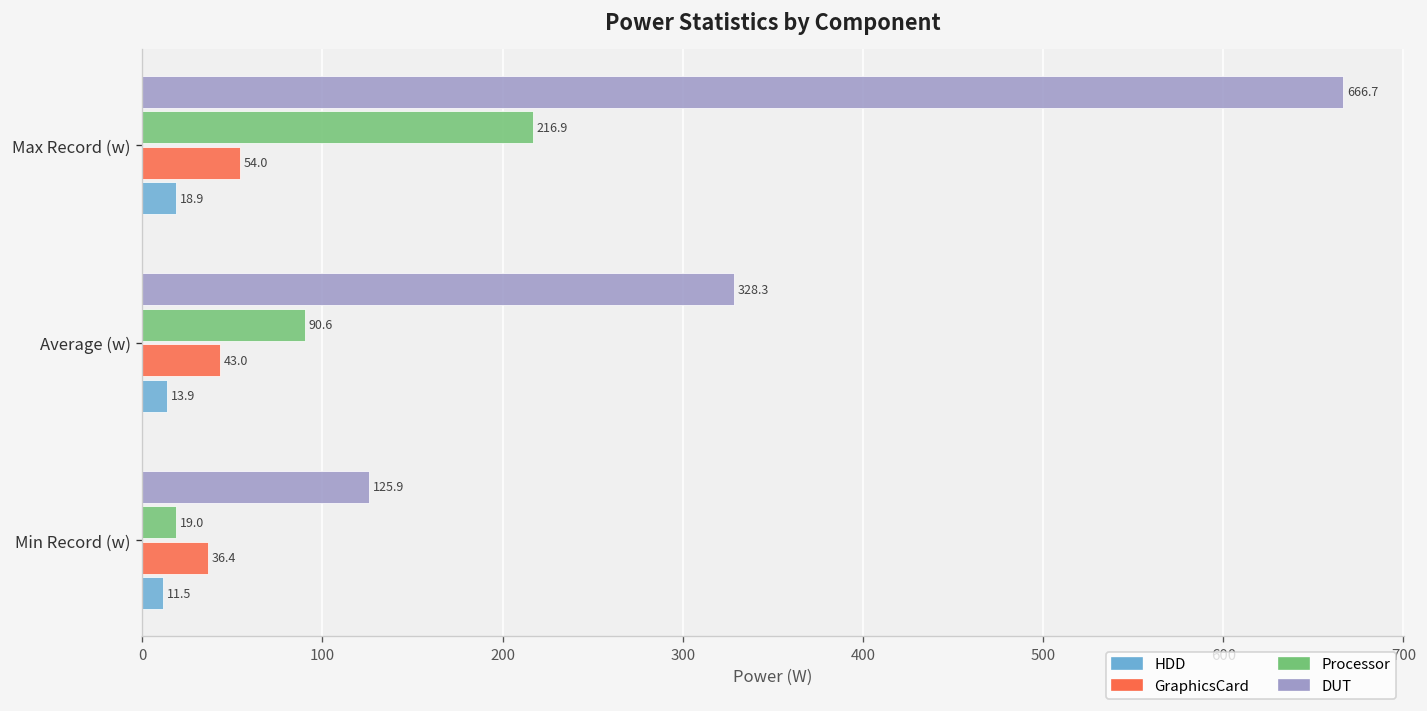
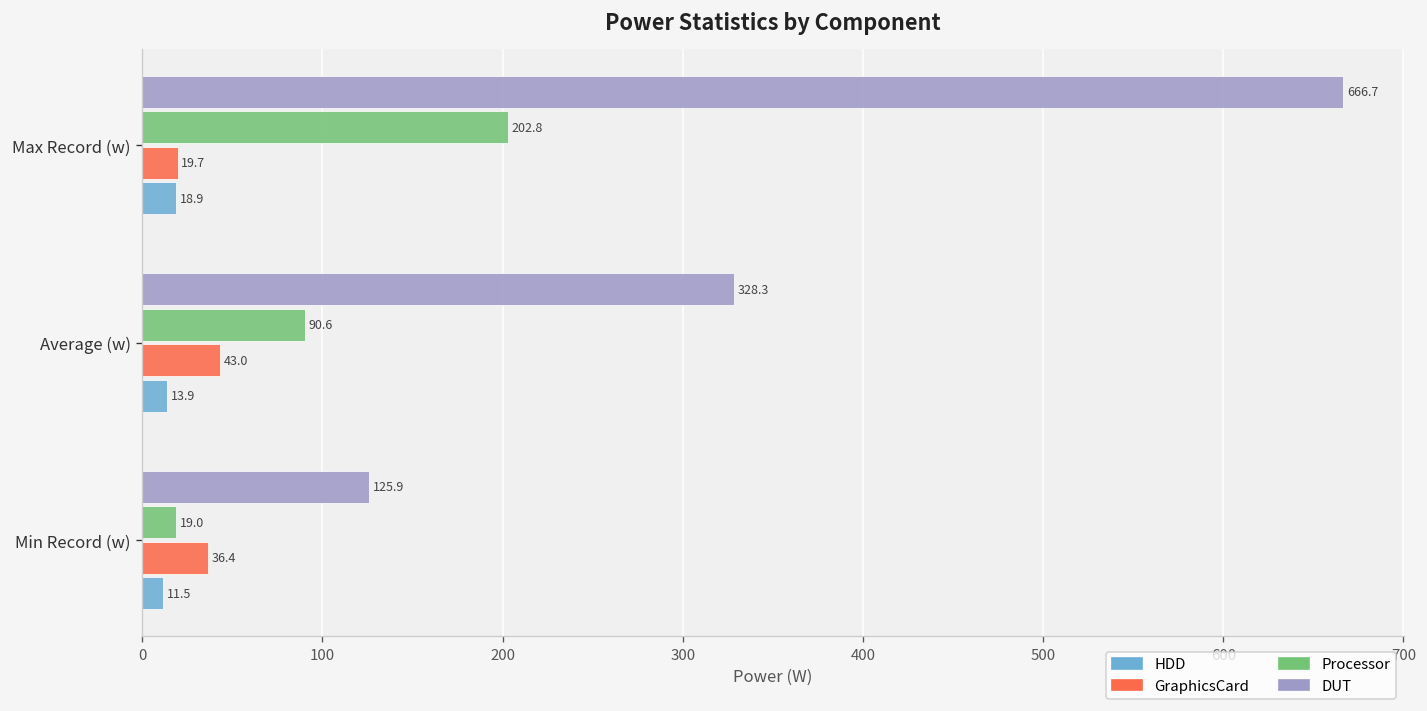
  {
    "GraphicsCard": {
-     "Max Record (w)": 54.0,
+     "Max Record (w)": 19.7,
      "Average (w)": 43.0,
      "Min Record (w)": 36.4
    },
    "Processor": {
-     "Max Record (w)": 216.9,
+     "Max Record (w)": 202.8,
      "Average (w)": 90.6,
      "Min Record (w)": 19.0
    }
  }
